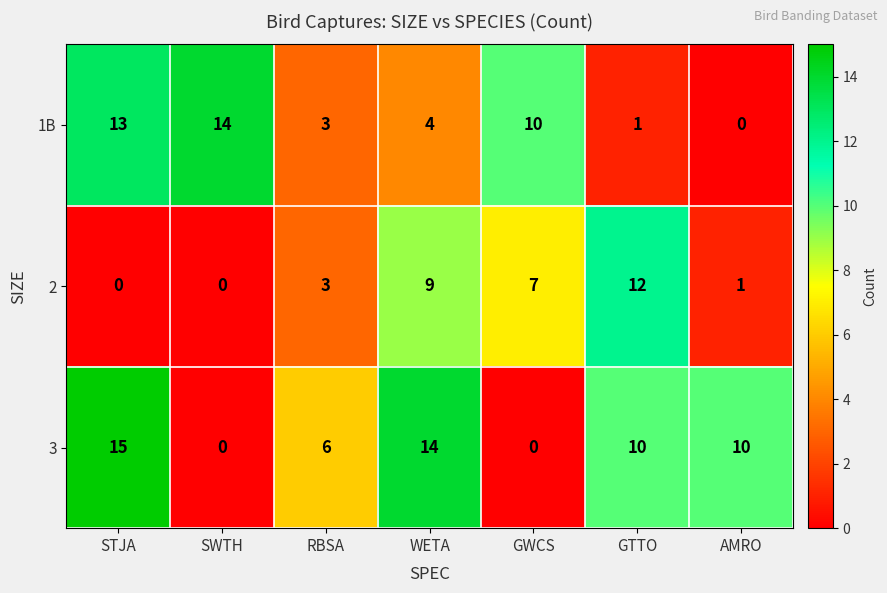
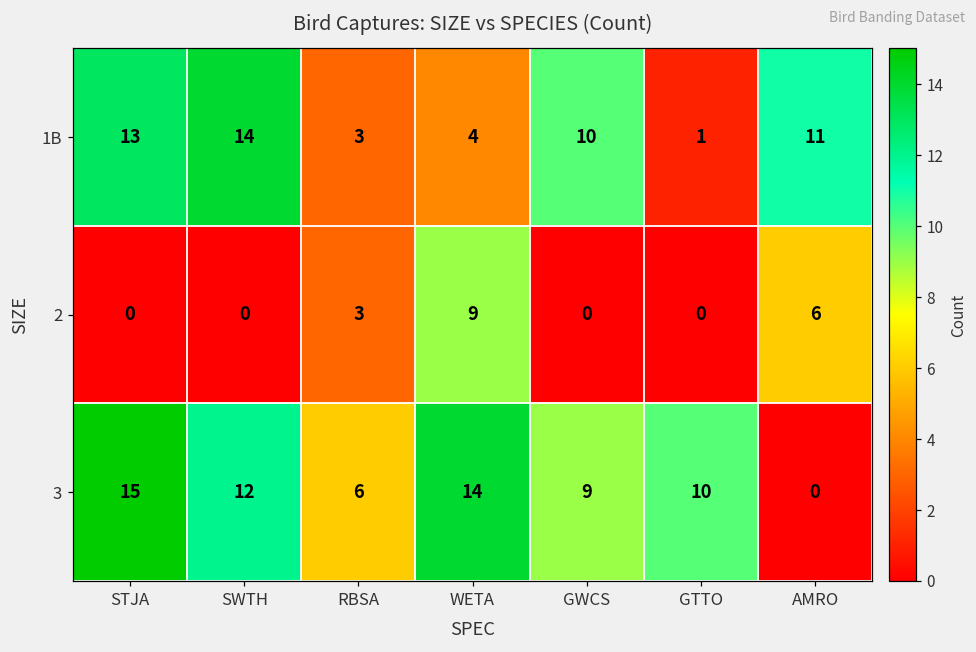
  {
    "1B": {
      "STJA": 13,
      "SWTH": 14,
      "RBSA": 3,
      "WETA": 4,
      "GWCS": 10,
      "GTTO": 1,
-     "AMRO": 0
+     "AMRO": 11
    },
    "2": {
      "STJA": 0,
      "SWTH": 0,
      "RBSA": 3,
      "WETA": 9,
-     "GWCS": 7,
-     "GTTO": 12,
-     "AMRO": 1
+     "GWCS": 0,
+     "GTTO": 0,
+     "AMRO": 6
    },
    "3": {
      "STJA": 15,
-     "SWTH": 0,
+     "SWTH": 12,
      "RBSA": 6,
      "WETA": 14,
-     "GWCS": 0,
+     "GWCS": 9,
      "GTTO": 10,
-     "AMRO": 10
+     "AMRO": 0
    }
  }
